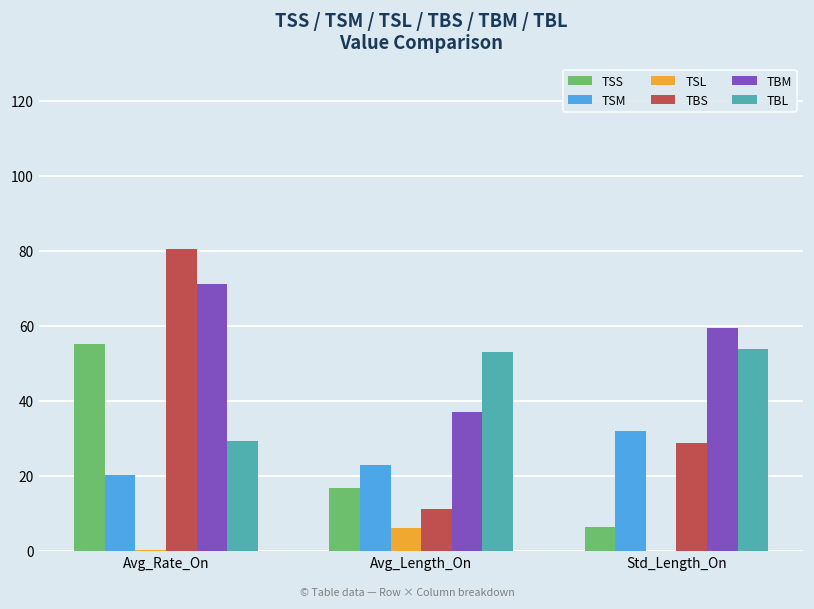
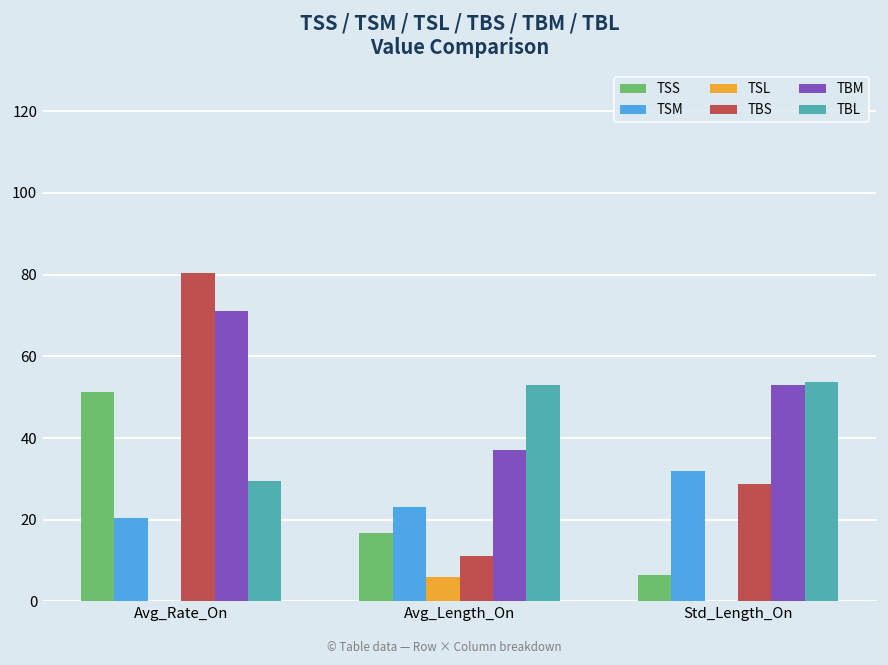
  {
    "TSS": {
-     "Avg_Rate_On": 55,
+     "Avg_Rate_On": 51,
      "Avg_Length_On": 17,
      "Std_Length_On": 6
    },
    "TSL": {
      "Avg_Length_On": 6,
      "Std_Length_On": 0
    },
    "TBS": {
      "Avg_Rate_On": 80,
      "Avg_Length_On": 11,
      "Std_Length_On": 29
    },
    "TBM": {
      "Avg_Rate_On": 71,
      "Avg_Length_On": 37,
-     "Std_Length_On": 60
+     "Std_Length_On": 53
    }
  }
